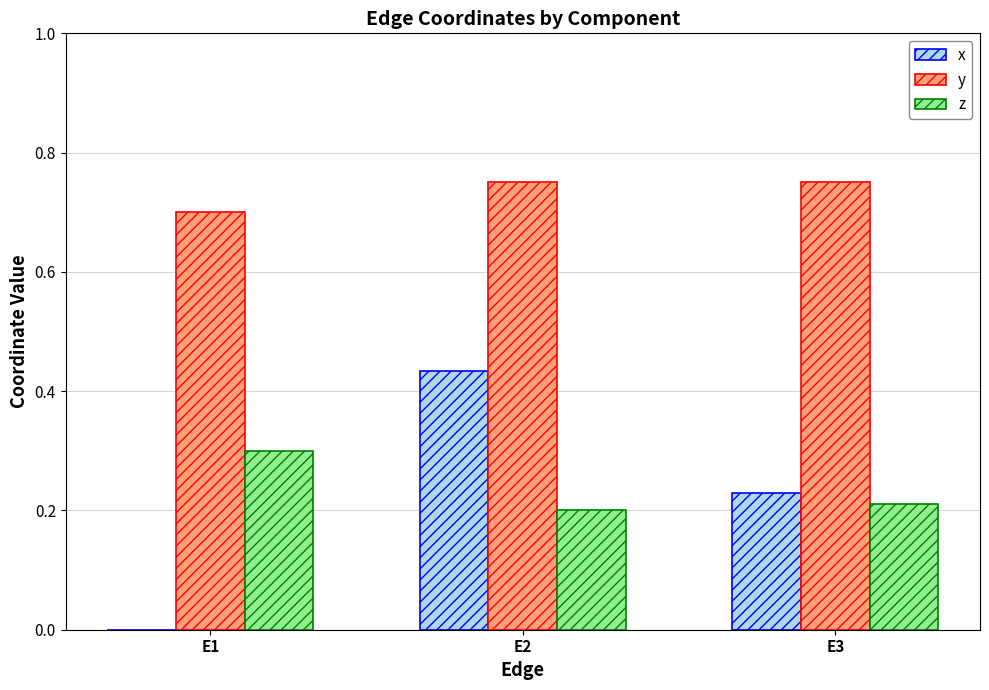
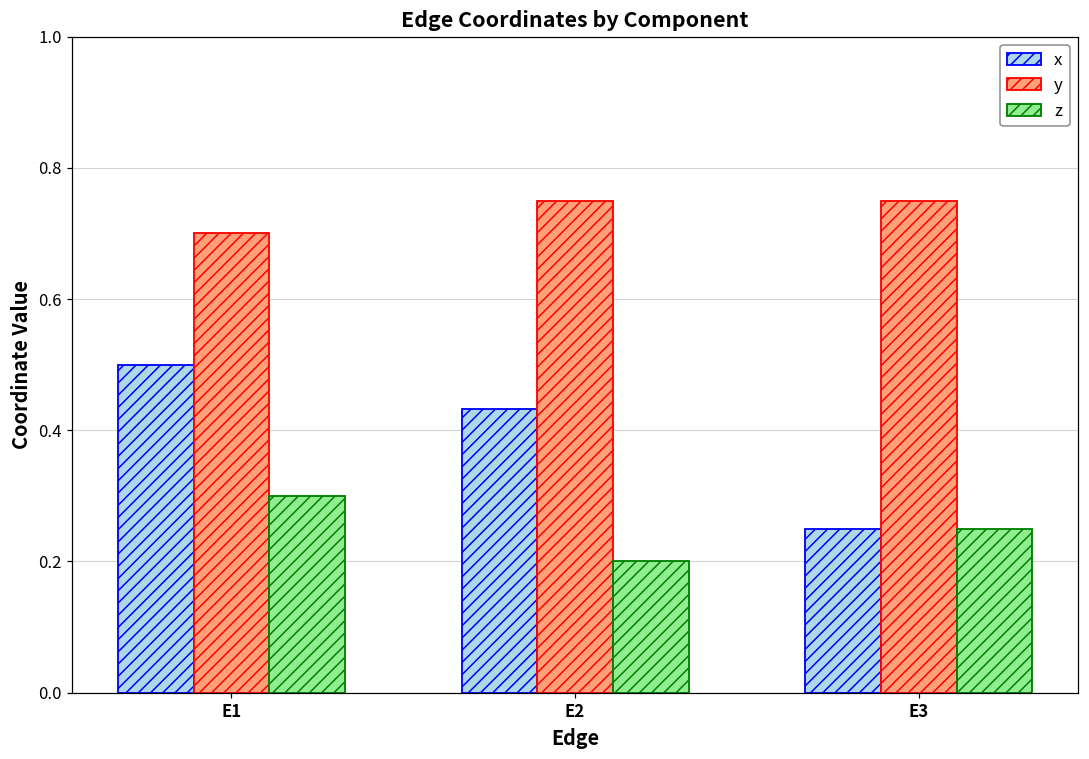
  {
    "x": {
-     "E1": 0.0,
+     "E1": 0.5,
      "E2": 0.43,
-     "E3": 0.23
+     "E3": 0.25
    },
    "y": {
      "E1": 0.70,
      "E2": 0.75,
      "E3": 0.75
    },
    "z": {
      "E1": 0.30,
      "E2": 0.20,
-     "E3": 0.21
+     "E3": 0.25
    }
  }
